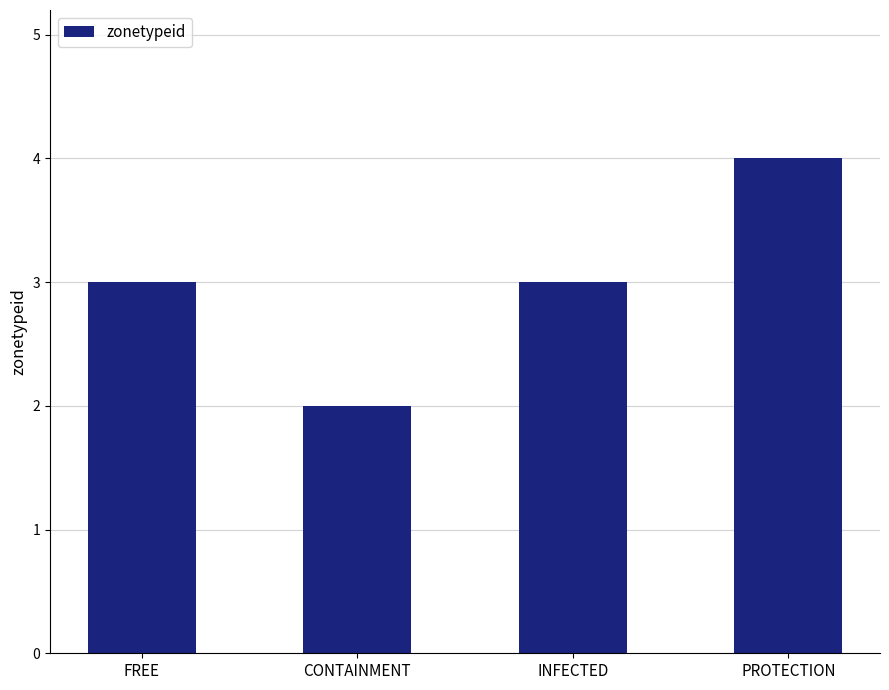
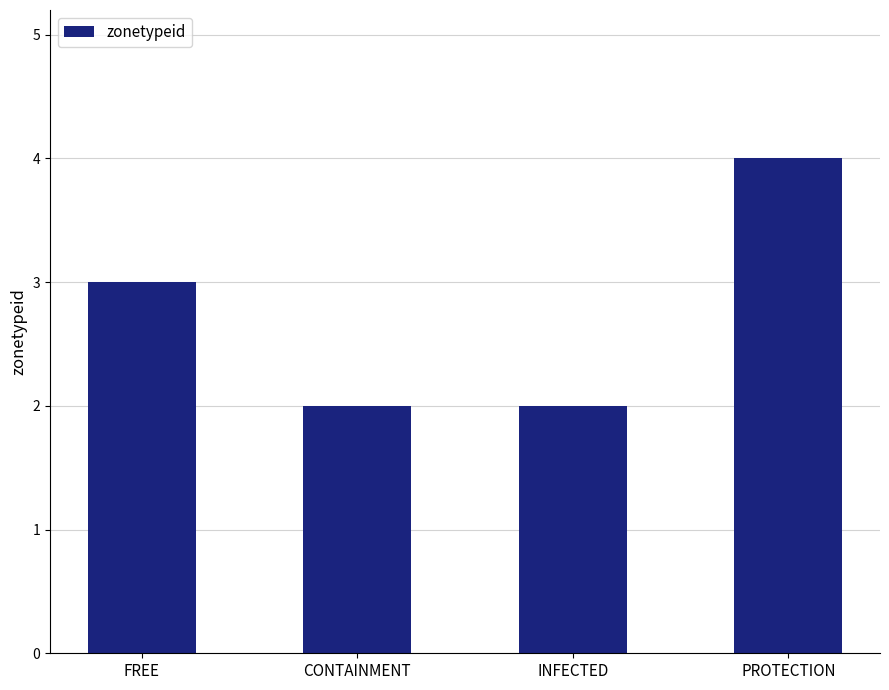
  {
    "FREE": 3,
    "CONTAINMENT": 2,
-   "INFECTED": 3,
+   "INFECTED": 2,
    "PROTECTION": 4
  }
